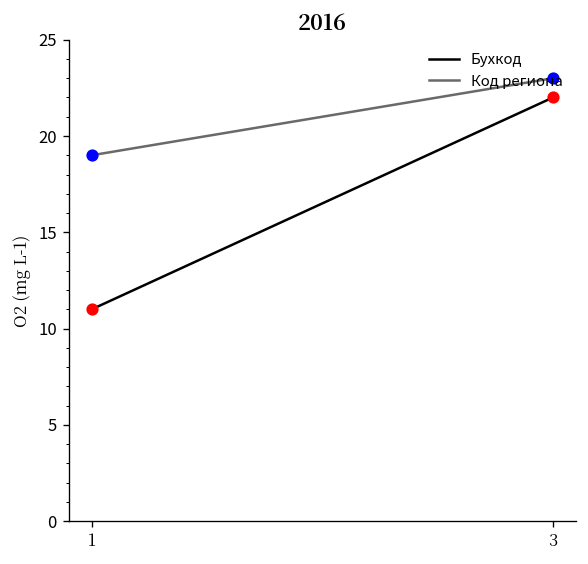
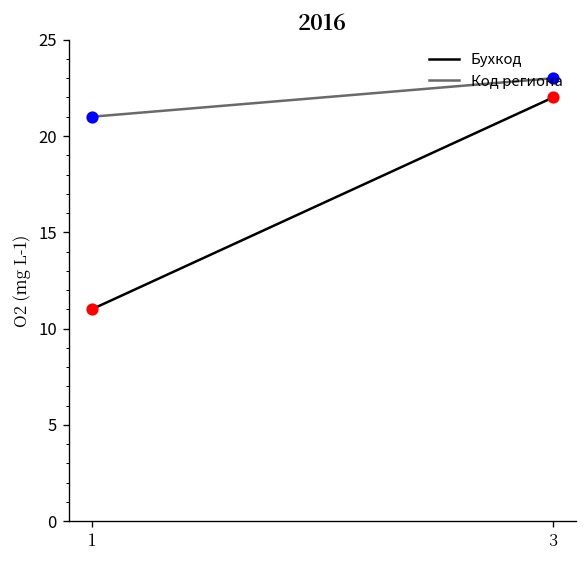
  {
    "Бухкод": {
      "1": 11,
      "3": 22
    },
    "Код региона": {
-     "1": 19,
+     "1": 21,
      "3": 23
    }
  }
